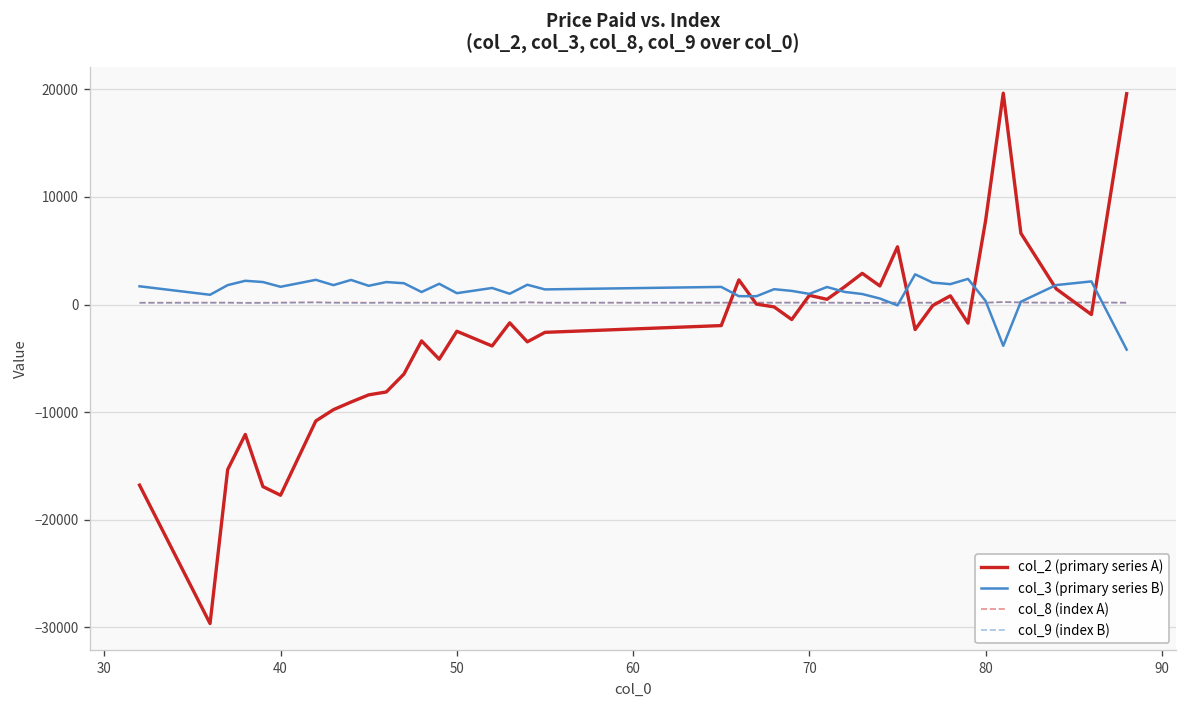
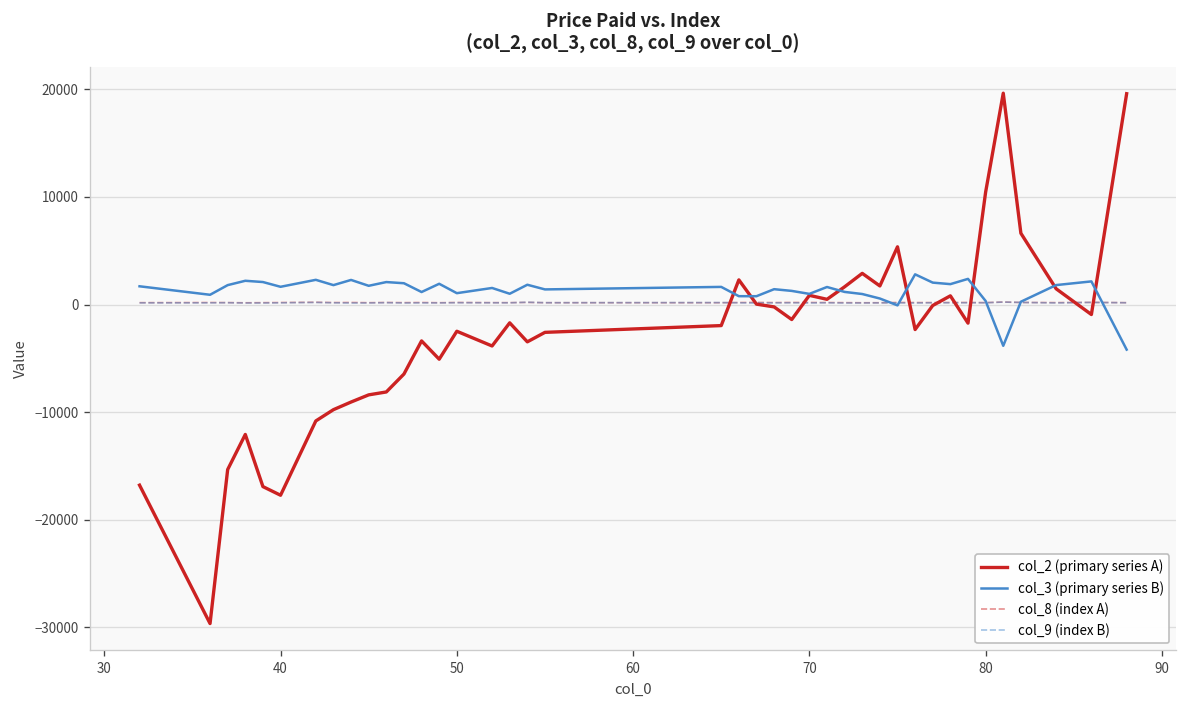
  {
    "col_2 (primary series A)": {
      "40": -18000,
      "50": -2000,
-     "80": 8000
+     "80": 10000
    }
  }
